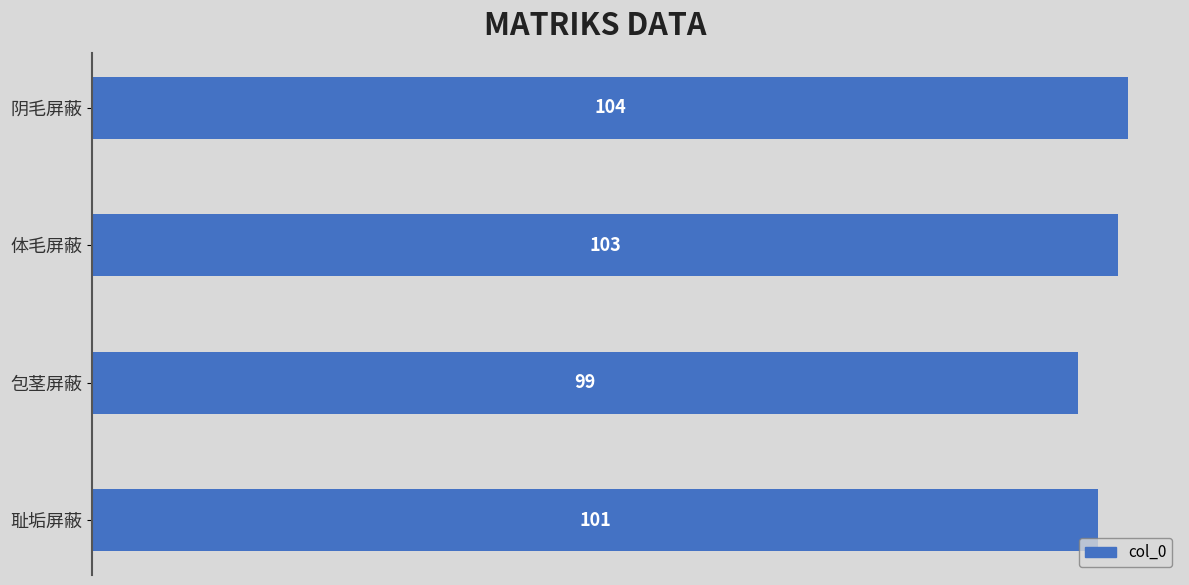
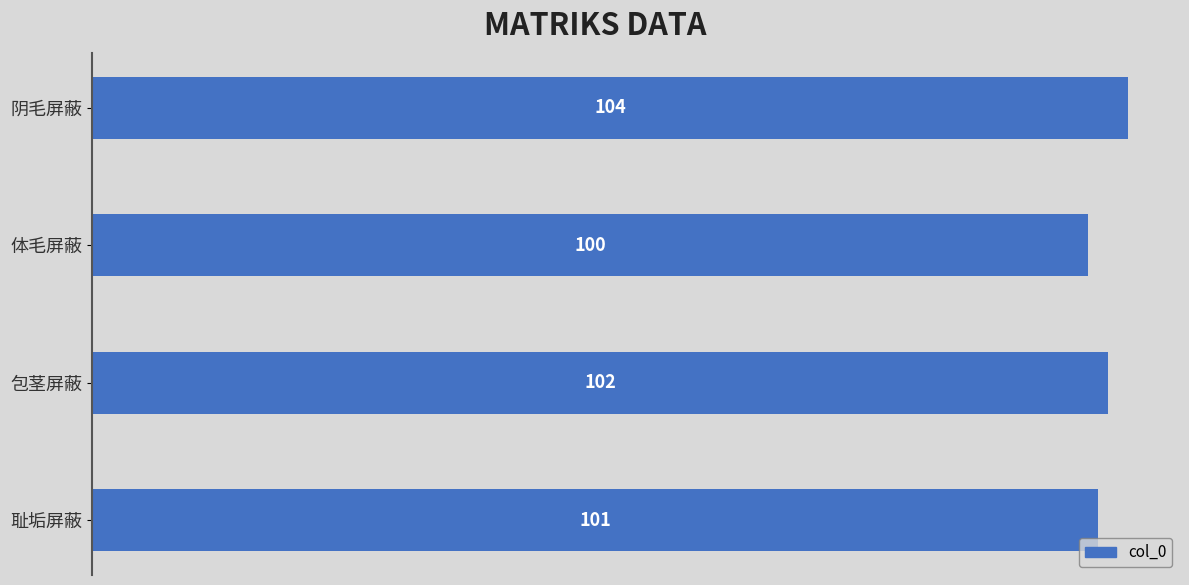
  {
    "阴毛屏蔽": 104,
-   "体毛屏蔽": 103,
-   "包茎屏蔽": 99,
+   "体毛屏蔽": 100,
+   "包茎屏蔽": 102,
    "耻垢屏蔽": 101
  }
